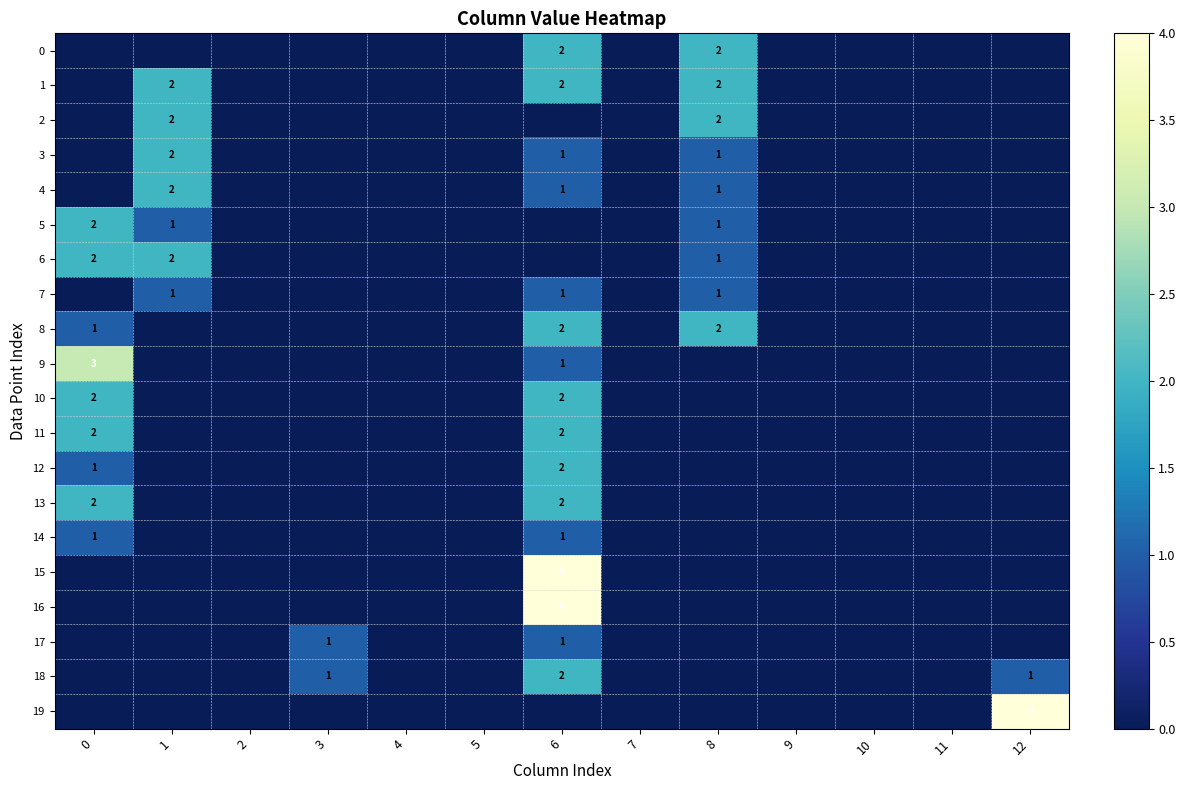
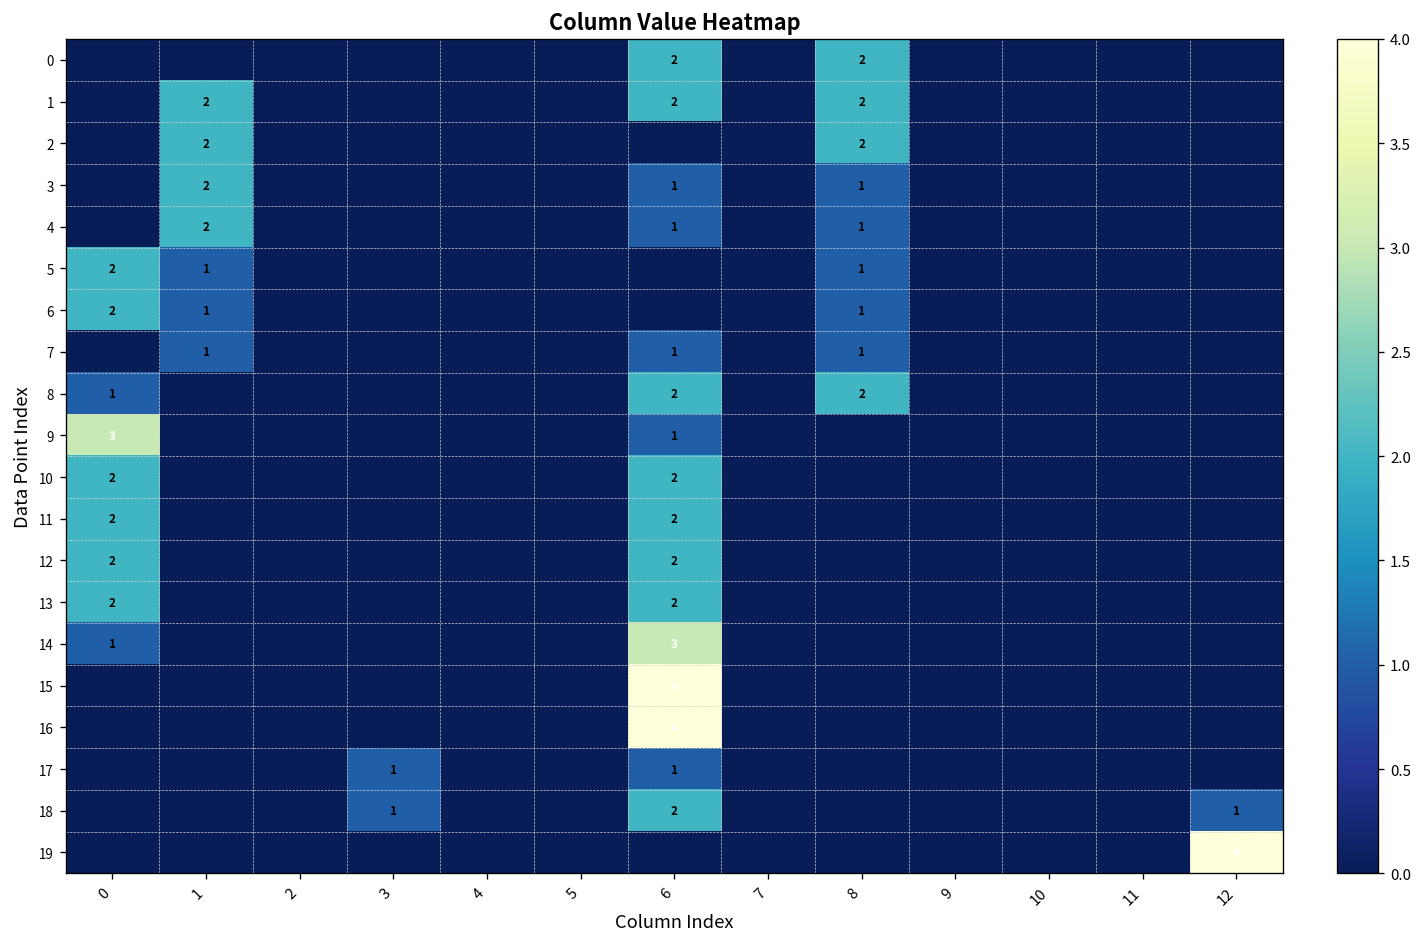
  {
    "0": {
      "6": 2,
      "8": 2
    },
    "1": {
      "1": 2,
      "6": 2,
      "8": 2
    },
    "2": {
      "1": 2,
      "8": 2
    },
    "3": {
      "1": 2,
      "6": 1,
      "8": 1
    },
    "4": {
      "1": 2,
      "6": 1,
      "8": 1
    },
    "5": {
      "0": 2,
      "1": 1,
      "8": 1
    },
    "6": {
      "0": 2,
-     "1": 2,
+     "1": 1,
      "8": 1
    },
    "7": {
      "1": 1,
      "6": 1,
      "8": 1
    },
    "8": {
      "0": 1,
      "6": 2,
      "8": 2
    },
    "9": {
      "0": 3,
      "6": 1
    },
    "10": {
      "0": 2,
      "6": 2
    },
    "11": {
      "0": 2,
      "6": 2
    },
    "12": {
-     "0": 1,
+     "0": 2,
      "6": 2
    },
    "13": {
      "0": 2,
      "6": 2
    },
    "14": {
      "0": 1,
-     "6": 1
+     "6": 3
    },
    "17": {
      "3": 1,
      "6": 1
    },
    "18": {
      "3": 1,
      "6": 2,
      "12": 1
    }
  }
